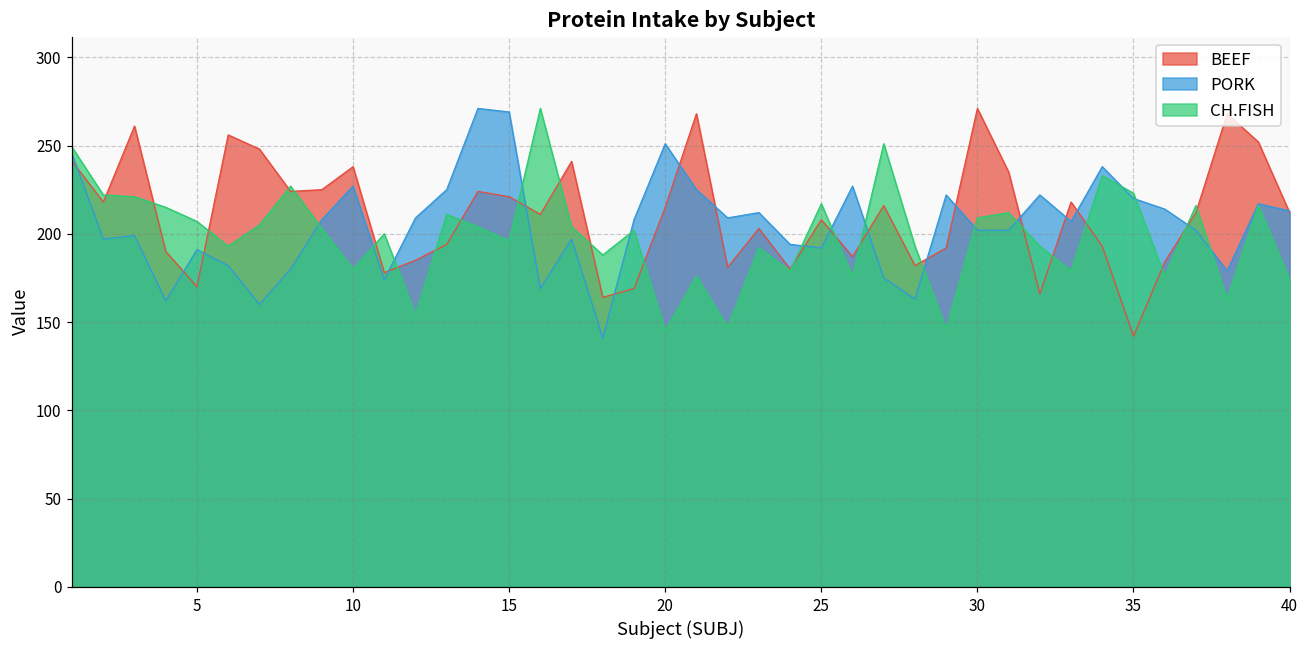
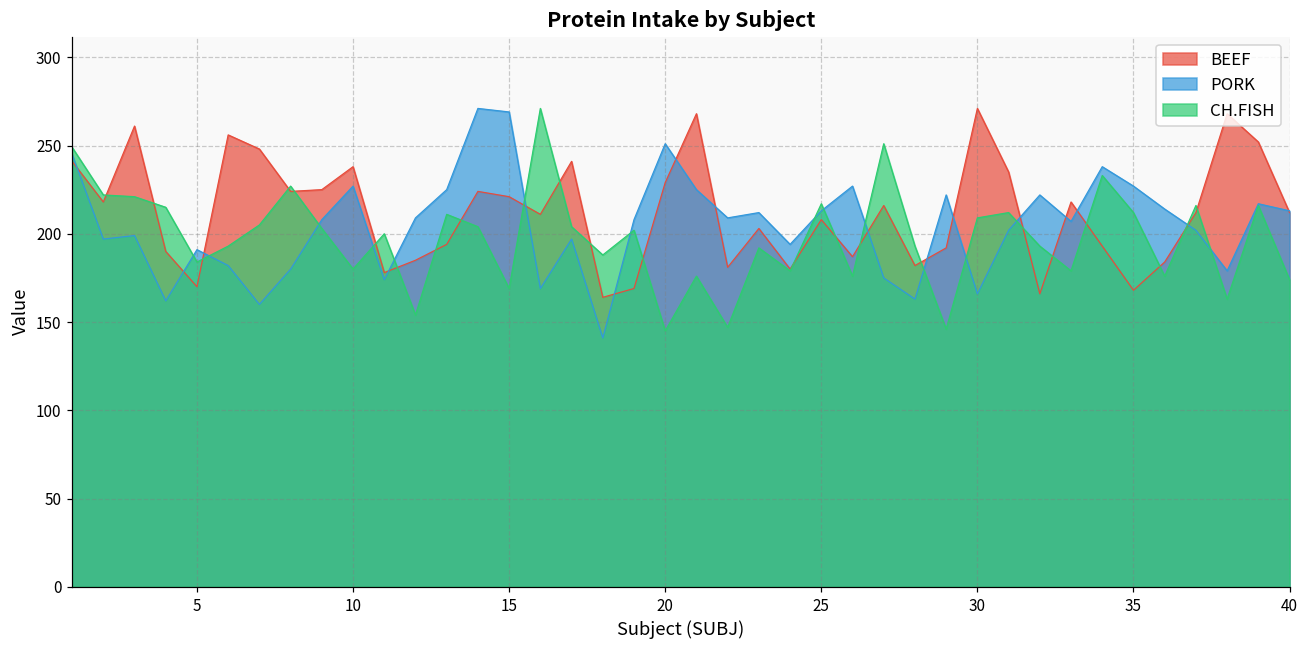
  {
    "BEEF": {
      "5": 170,
      "10": 238,
      "15": 221,
-     "20": 215,
+     "20": 229,
      "25": 208,
      "30": 271,
-     "35": 142
+     "35": 168
    },
    "PORK": {
      "5": 191,
      "10": 227,
      "15": 269,
      "20": 251,
-     "25": 192,
-     "30": 202,
-     "35": 220
+     "25": 213,
+     "30": 166,
+     "35": 227
    },
    "CH.FISH": {
-     "5": 207,
+     "5": 184,
      "10": 180,
-     "15": 196,
+     "15": 169,
      "20": 145,
      "25": 217,
      "30": 209,
-     "35": 223,
+     "35": 212,
      "40": 174
    }
  }
